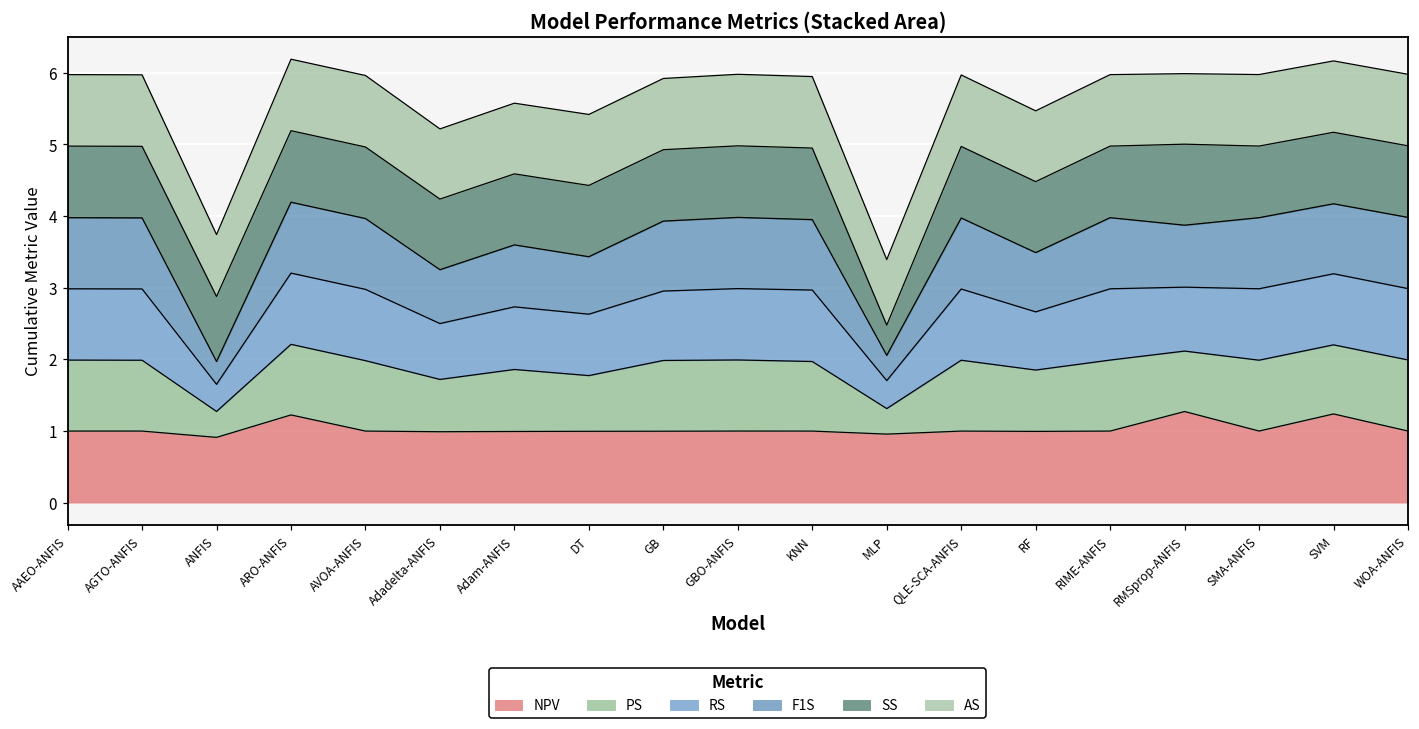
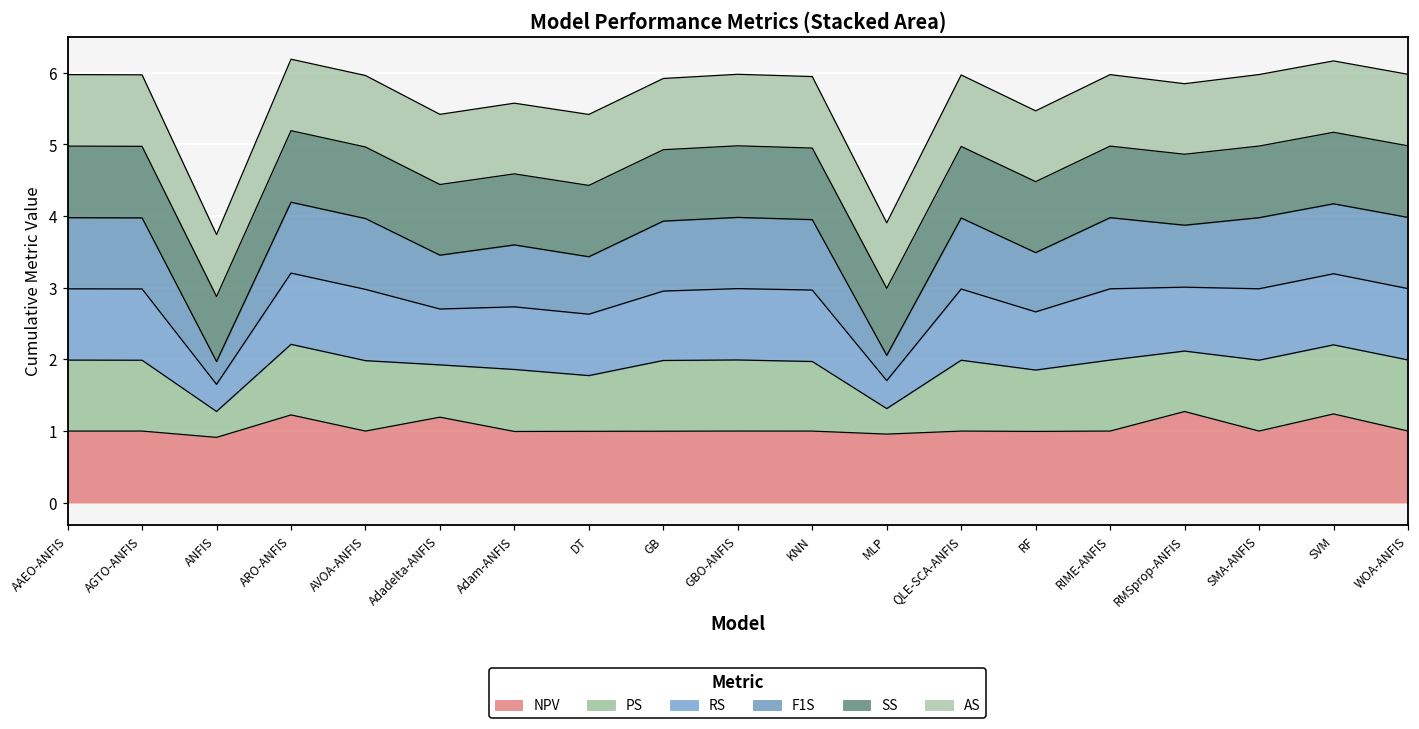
  {
    "NPV": {
      "AAEO-ANFIS": 1.0,
      "AGTO-ANFIS": 1.0,
      "ANFIS": 0.9,
      "ARO-ANFIS": 1.2,
      "AVOA-ANFIS": 1.0,
-     "Adadelta-ANFIS": 1.0,
+     "Adadelta-ANFIS": 1.2,
      "Adam-ANFIS": 1.0,
      "DT": 1.0,
      "GB": 1.0,
      "GBO-ANFIS": 1.0,
      "KNN": 1.0,
      "MLP": 1.0,
      "QLE-SCA-ANFIS": 1.0,
      "RF": 1.0,
      "RIME-ANFIS": 1.0,
      "RMSprop-ANFIS": 1.3,
      "SMA-ANFIS": 1.0,
      "SVM": 1.2,
      "WOA-ANFIS": 1.0
    },
    "SS": {
      "AAEO-ANFIS": 1.0,
      "AGTO-ANFIS": 1.0,
      "ANFIS": 0.9,
      "ARO-ANFIS": 1.0,
      "AVOA-ANFIS": 1.0,
      "Adadelta-ANFIS": 1.0,
      "Adam-ANFIS": 1.0,
      "DT": 1.0,
      "GB": 1.0,
      "GBO-ANFIS": 1.0,
      "KNN": 1.0,
-     "MLP": 0.4,
+     "MLP": 0.9,
      "QLE-SCA-ANFIS": 1.0,
      "RF": 1.0,
      "RIME-ANFIS": 1.0,
-     "RMSprop-ANFIS": 1.1,
+     "RMSprop-ANFIS": 1.0,
      "SMA-ANFIS": 1.0,
      "SVM": 1.0,
      "WOA-ANFIS": 1.0
    }
  }
